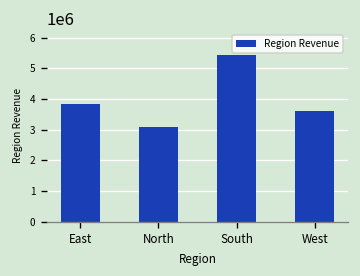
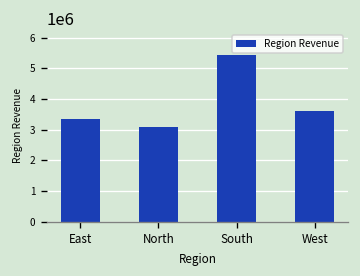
  {
-   "East": 3800000,
+   "East": 3300000,
    "North": 3100000,
    "South": 5400000,
    "West": 3600000
  }
